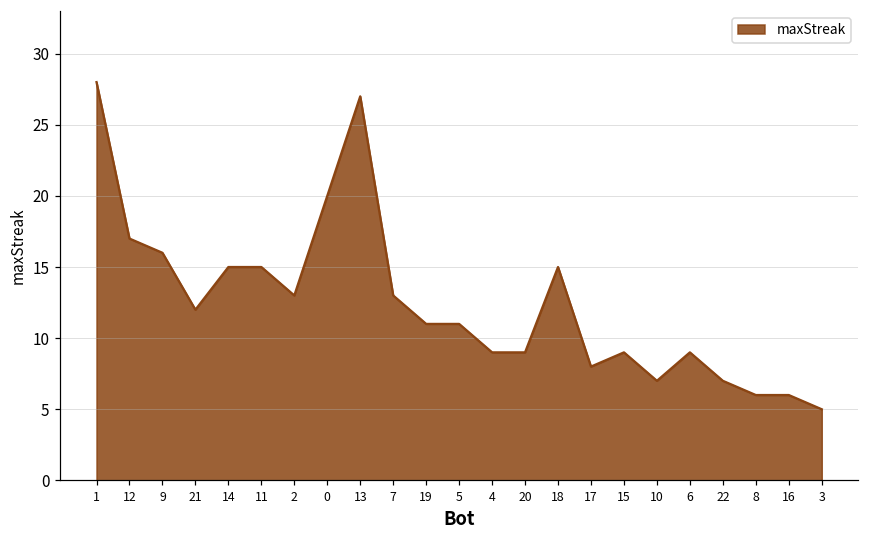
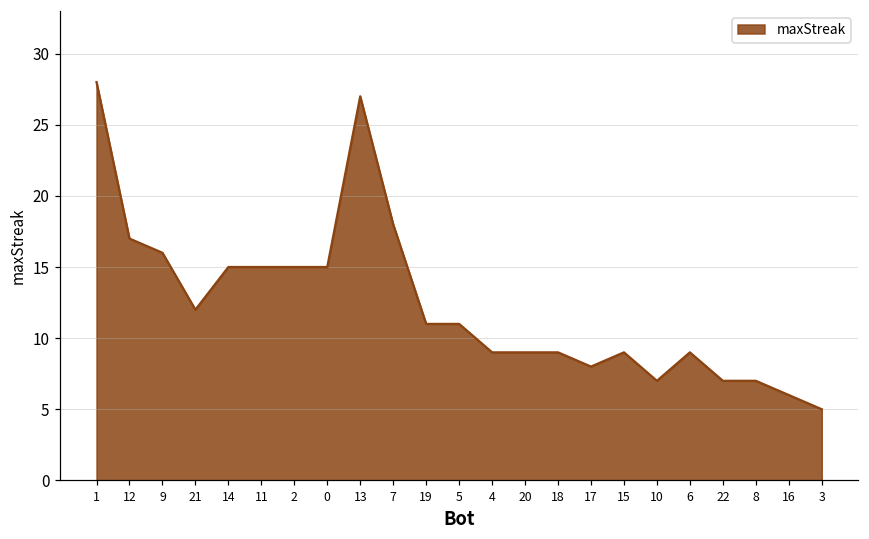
  {
    "1": 28,
    "12": 17,
    "9": 16,
    "21": 12,
    "14": 15,
    "11": 15,
-   "2": 13,
-   "0": 20,
+   "2": 15,
+   "0": 15,
    "13": 27,
-   "7": 13,
+   "7": 18,
    "19": 11,
    "5": 11,
    "4": 9,
    "20": 9,
-   "18": 15,
+   "18": 9,
    "17": 8,
    "15": 9,
    "10": 7,
    "6": 9,
    "22": 7,
-   "8": 6,
+   "8": 7,
    "16": 6,
    "3": 5
  }
